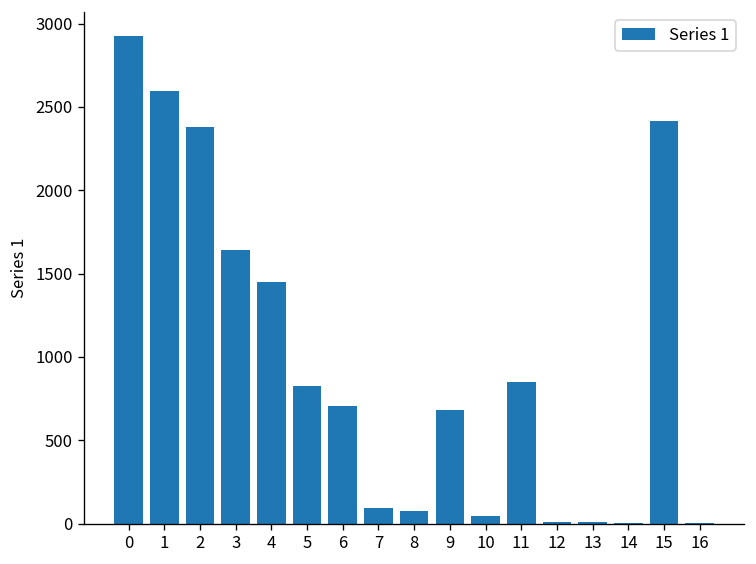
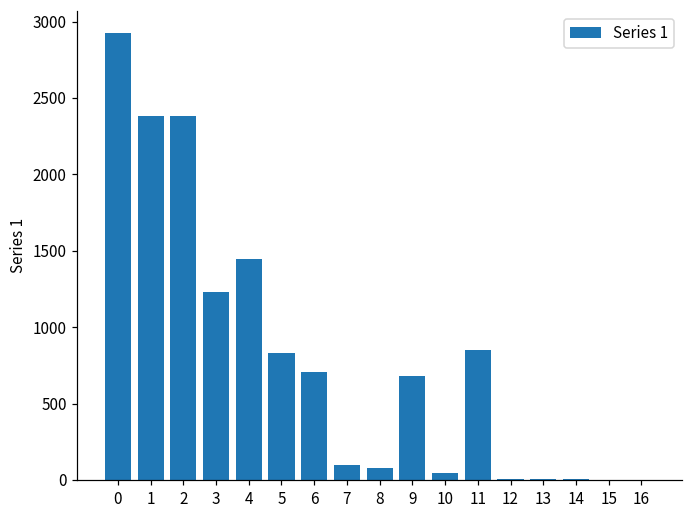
  {
    "0": 2920,
-   "1": 2590,
+   "1": 2380,
    "2": 2380,
-   "3": 1640,
+   "3": 1230,
    "4": 1450,
    "5": 830,
    "6": 710,
    "7": 100,
    "8": 80,
    "9": 680,
    "10": 40,
    "11": 850,
-   "15": 2410
+   "15": 0
  }
